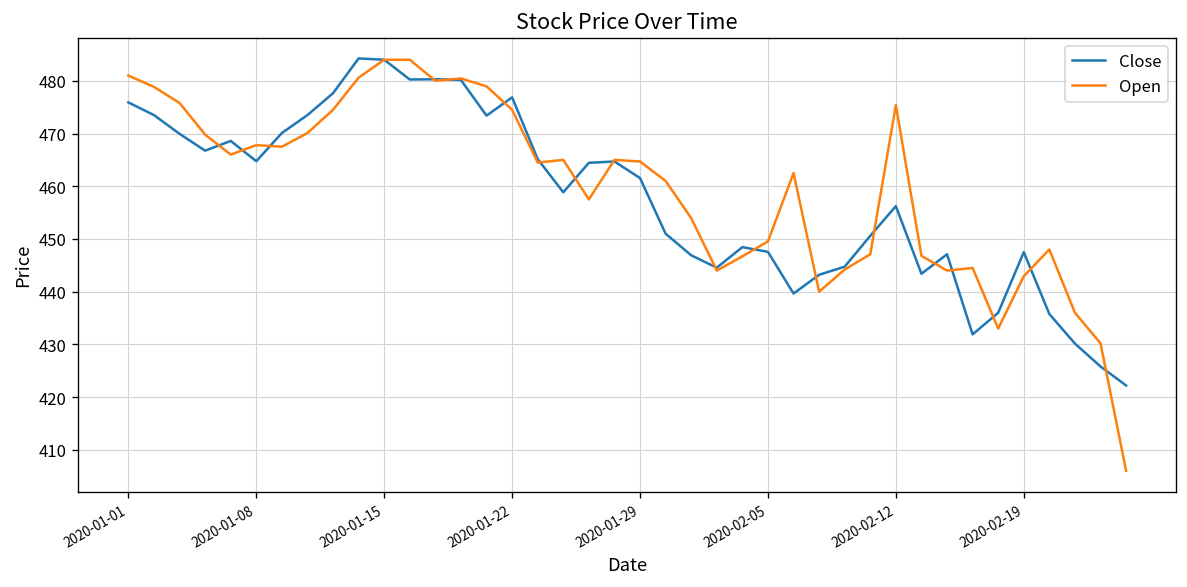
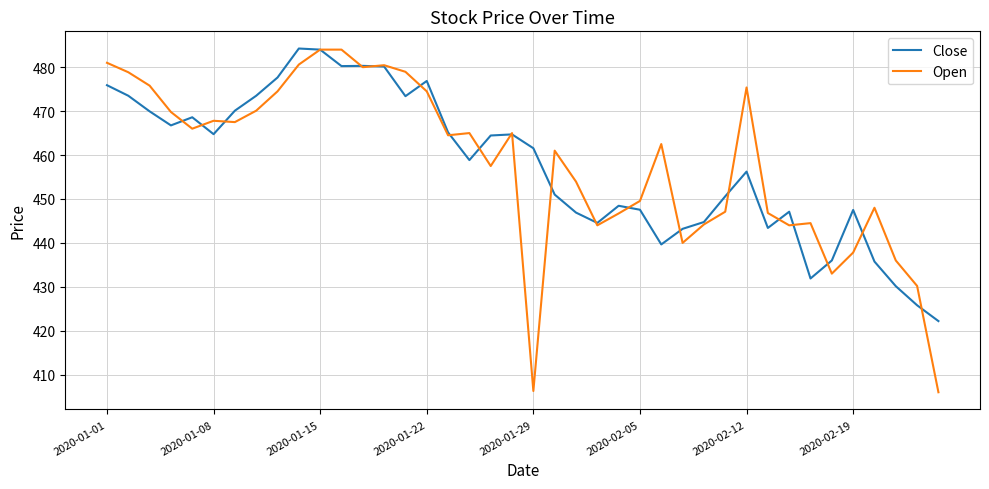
  {
    "Close": {
      "2020-01-01": 476,
      "2020-01-08": 465,
      "2020-01-22": 477,
      "2020-01-29": 462,
      "2020-02-05": 448,
      "2020-02-12": 456,
      "2020-02-19": 448
    },
    "Open": {
      "2020-01-01": 481,
      "2020-01-08": 468,
      "2020-01-22": 475,
-     "2020-01-29": 465,
+     "2020-01-29": 406,
      "2020-02-05": 450,
      "2020-02-12": 475,
-     "2020-02-19": 443
+     "2020-02-19": 438
    }
  }
